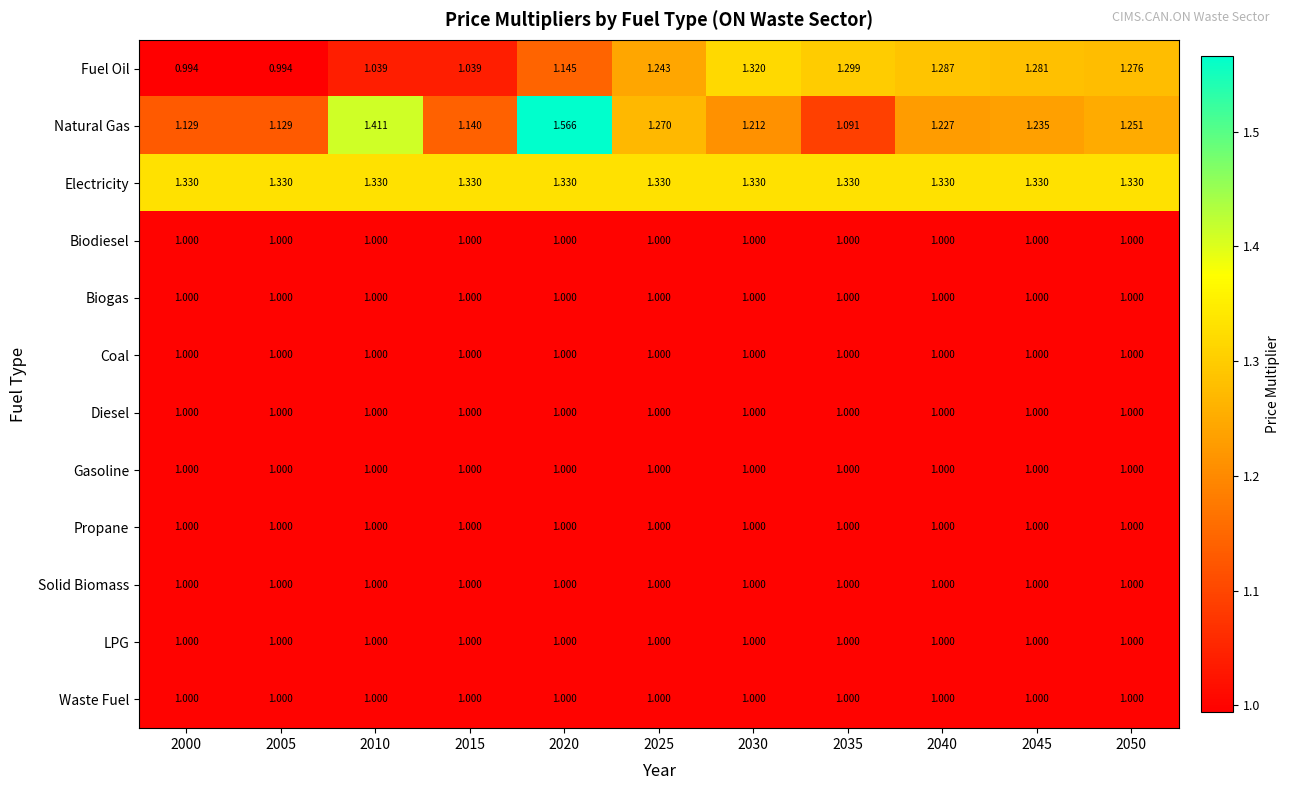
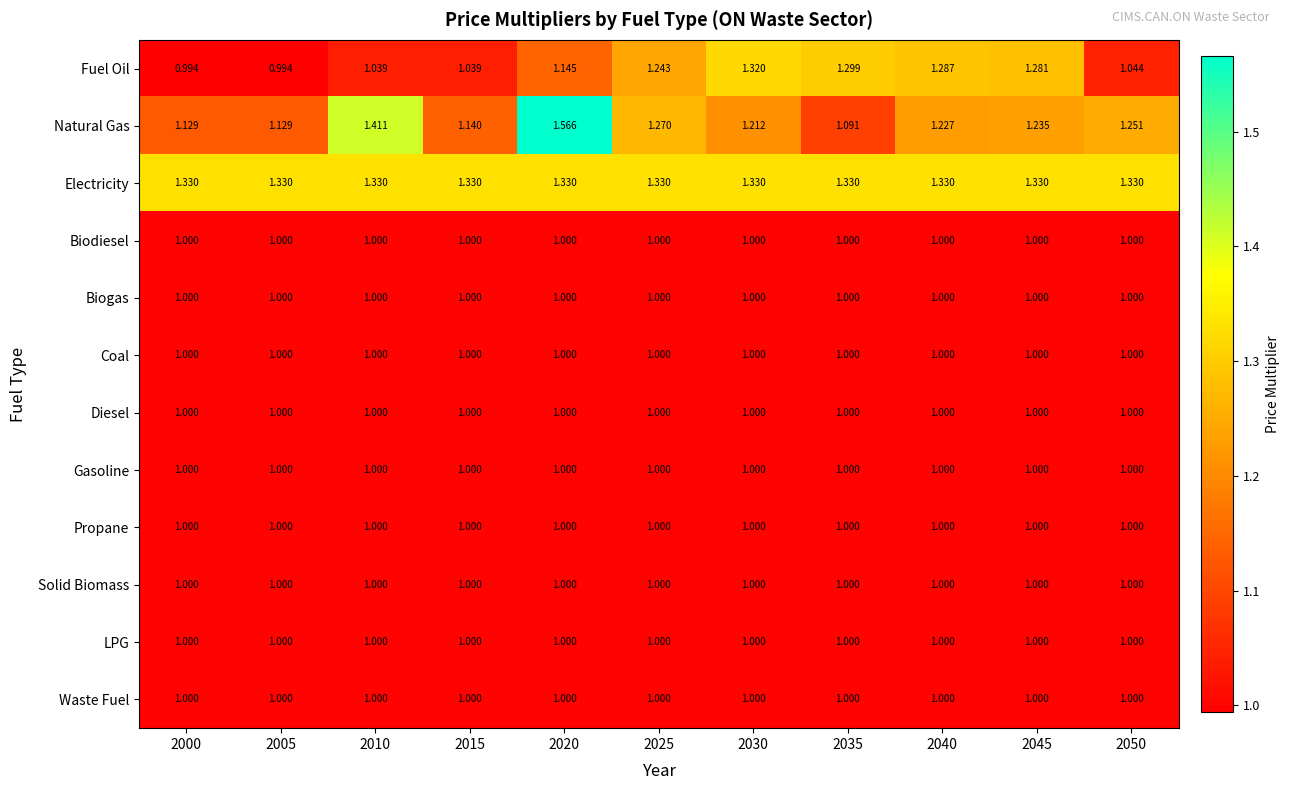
  {
    "Fuel Oil": {
      "2000": 0.994,
      "2005": 0.994,
      "2010": 1.039,
      "2015": 1.039,
      "2020": 1.145,
      "2025": 1.243,
      "2030": 1.320,
      "2035": 1.299,
      "2040": 1.287,
      "2045": 1.281,
-     "2050": 1.276
+     "2050": 1.044
    },
    "Natural Gas": {
      "2000": 1.129,
      "2005": 1.129,
      "2010": 1.411,
      "2015": 1.140,
      "2020": 1.566,
      "2025": 1.270,
      "2030": 1.212,
      "2035": 1.091,
      "2040": 1.227,
      "2045": 1.235,
      "2050": 1.251
    },
    "Electricity": {
      "2000": 1.330,
      "2005": 1.330,
      "2010": 1.330,
      "2015": 1.330,
      "2020": 1.330,
      "2025": 1.330,
      "2030": 1.330,
      "2035": 1.330,
      "2040": 1.330,
      "2045": 1.330,
      "2050": 1.330
    },
    "Biodiesel": {
      "2000": 1.000,
      "2005": 1.000,
      "2010": 1.000,
      "2015": 1.000,
      "2020": 1.000,
      "2025": 1.000,
      "2030": 1.000,
      "2035": 1.000,
      "2040": 1.000,
      "2045": 1.000,
      "2050": 1.000
    },
    "Biogas": {
      "2000": 1.000,
      "2005": 1.000,
      "2010": 1.000,
      "2015": 1.000,
      "2020": 1.000,
      "2025": 1.000,
      "2030": 1.000,
      "2035": 1.000,
      "2040": 1.000,
      "2045": 1.000,
      "2050": 1.000
    },
    "Coal": {
      "2000": 1.000,
      "2005": 1.000,
      "2010": 1.000,
      "2015": 1.000,
      "2020": 1.000,
      "2025": 1.000,
      "2030": 1.000,
      "2035": 1.000,
      "2040": 1.000,
      "2045": 1.000,
      "2050": 1.000
    },
    "Diesel": {
      "2000": 1.000,
      "2005": 1.000,
      "2010": 1.000,
      "2015": 1.000,
      "2020": 1.000,
      "2025": 1.000,
      "2030": 1.000,
      "2035": 1.000,
      "2040": 1.000,
      "2045": 1.000,
      "2050": 1.000
    },
    "Gasoline": {
      "2000": 1.000,
      "2005": 1.000,
      "2010": 1.000,
      "2015": 1.000,
      "2020": 1.000,
      "2025": 1.000,
      "2030": 1.000,
      "2035": 1.000,
      "2040": 1.000,
      "2045": 1.000,
      "2050": 1.000
    },
    "Propane": {
      "2000": 1.000,
      "2005": 1.000,
      "2010": 1.000,
      "2015": 1.000,
      "2020": 1.000,
      "2025": 1.000,
      "2030": 1.000,
      "2035": 1.000,
      "2040": 1.000,
      "2045": 1.000,
      "2050": 1.000
    },
    "Solid Biomass": {
      "2000": 1.000,
      "2005": 1.000,
      "2010": 1.000,
      "2015": 1.000,
      "2020": 1.000,
      "2025": 1.000,
      "2030": 1.000,
      "2035": 1.000,
      "2040": 1.000,
      "2045": 1.000,
      "2050": 1.000
    },
    "LPG": {
      "2000": 1.000,
      "2005": 1.000,
      "2010": 1.000,
      "2015": 1.000,
      "2020": 1.000,
      "2025": 1.000,
      "2030": 1.000,
      "2035": 1.000,
      "2040": 1.000,
      "2045": 1.000,
      "2050": 1.000
    },
    "Waste Fuel": {
      "2000": 1.000,
      "2005": 1.000,
      "2010": 1.000,
      "2015": 1.000,
      "2020": 1.000,
      "2025": 1.000,
      "2030": 1.000,
      "2035": 1.000,
      "2040": 1.000,
      "2045": 1.000,
      "2050": 1.000
    }
  }
